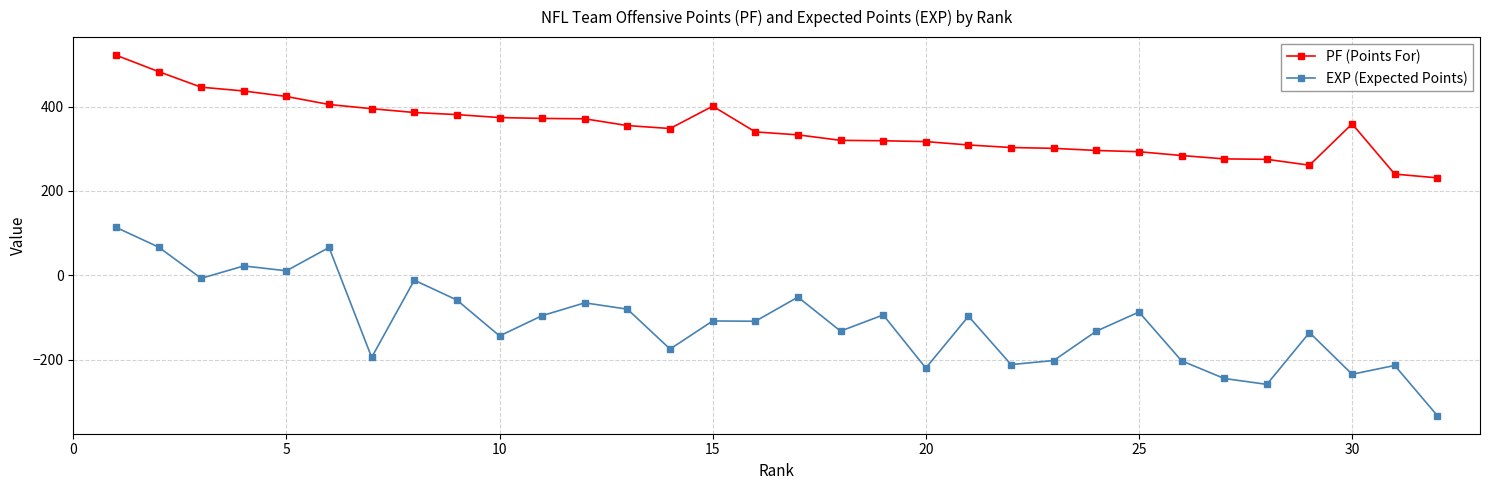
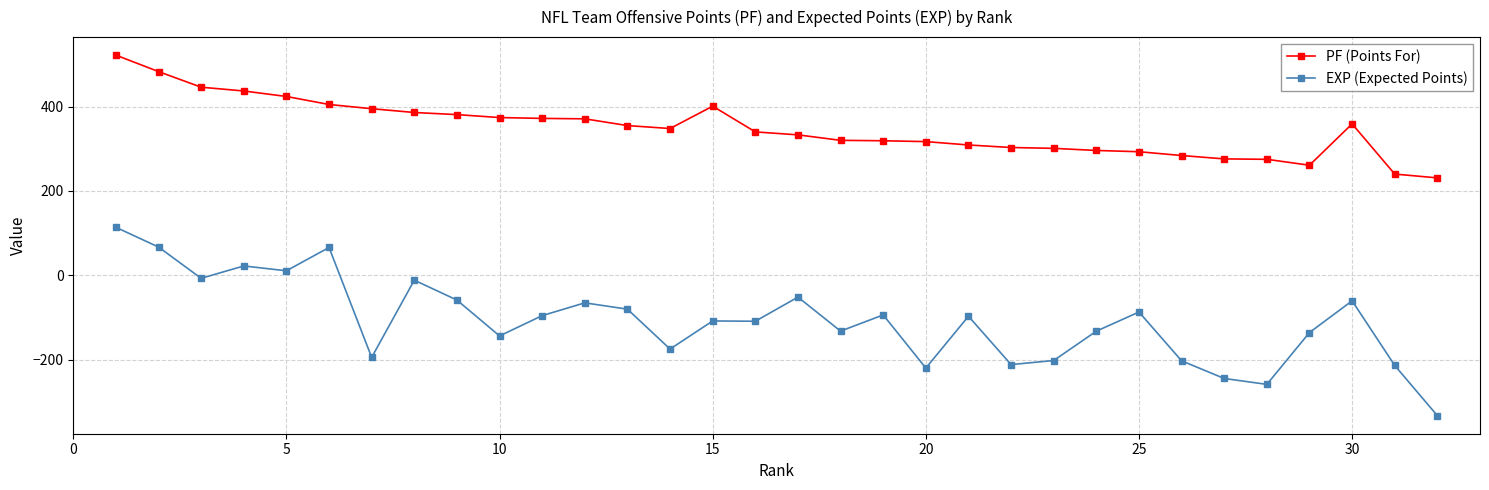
  {
    "PF (Points For)": {
      "5": 420,
      "10": 370,
      "15": 400,
      "20": 320,
      "25": 290,
      "30": 360
    },
    "EXP (Expected Points)": {
      "5": 10,
      "10": -140,
      "15": -110,
      "20": -220,
      "25": -90,
-     "30": -230
+     "30": -60
    }
  }
